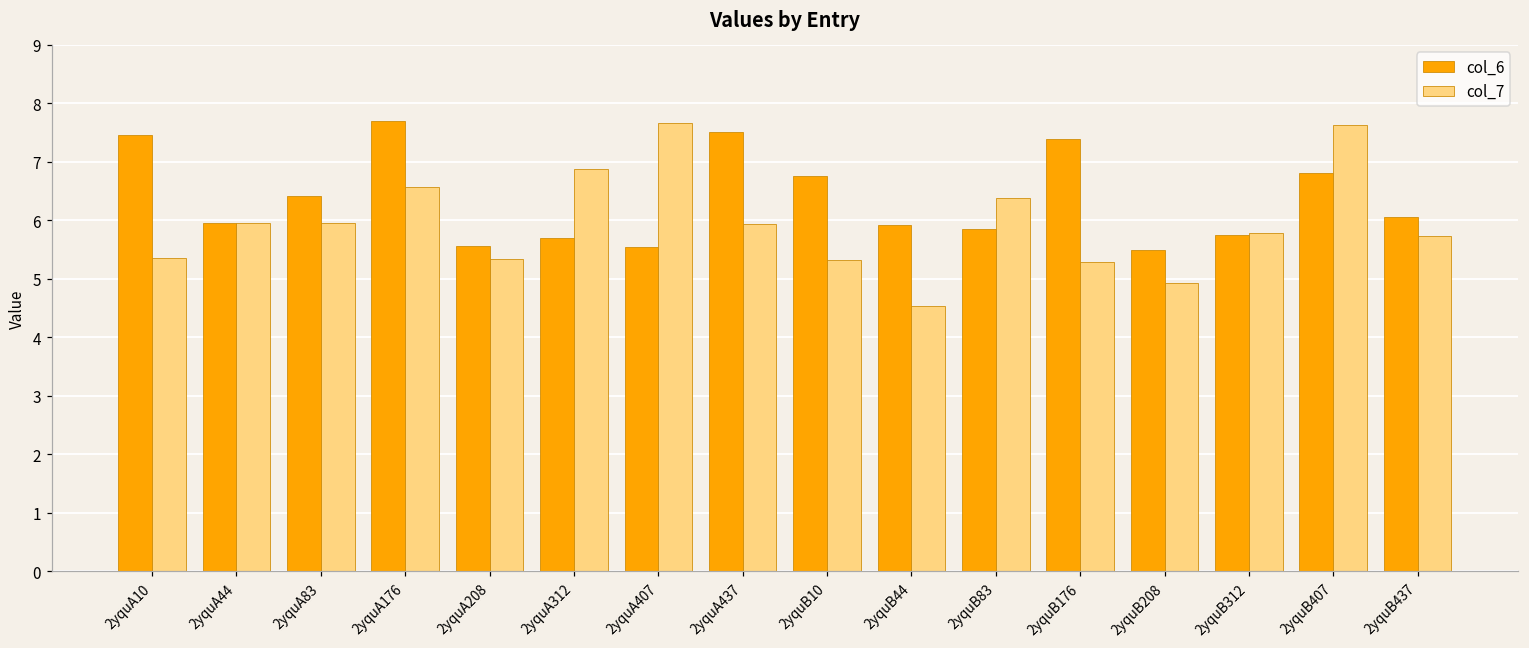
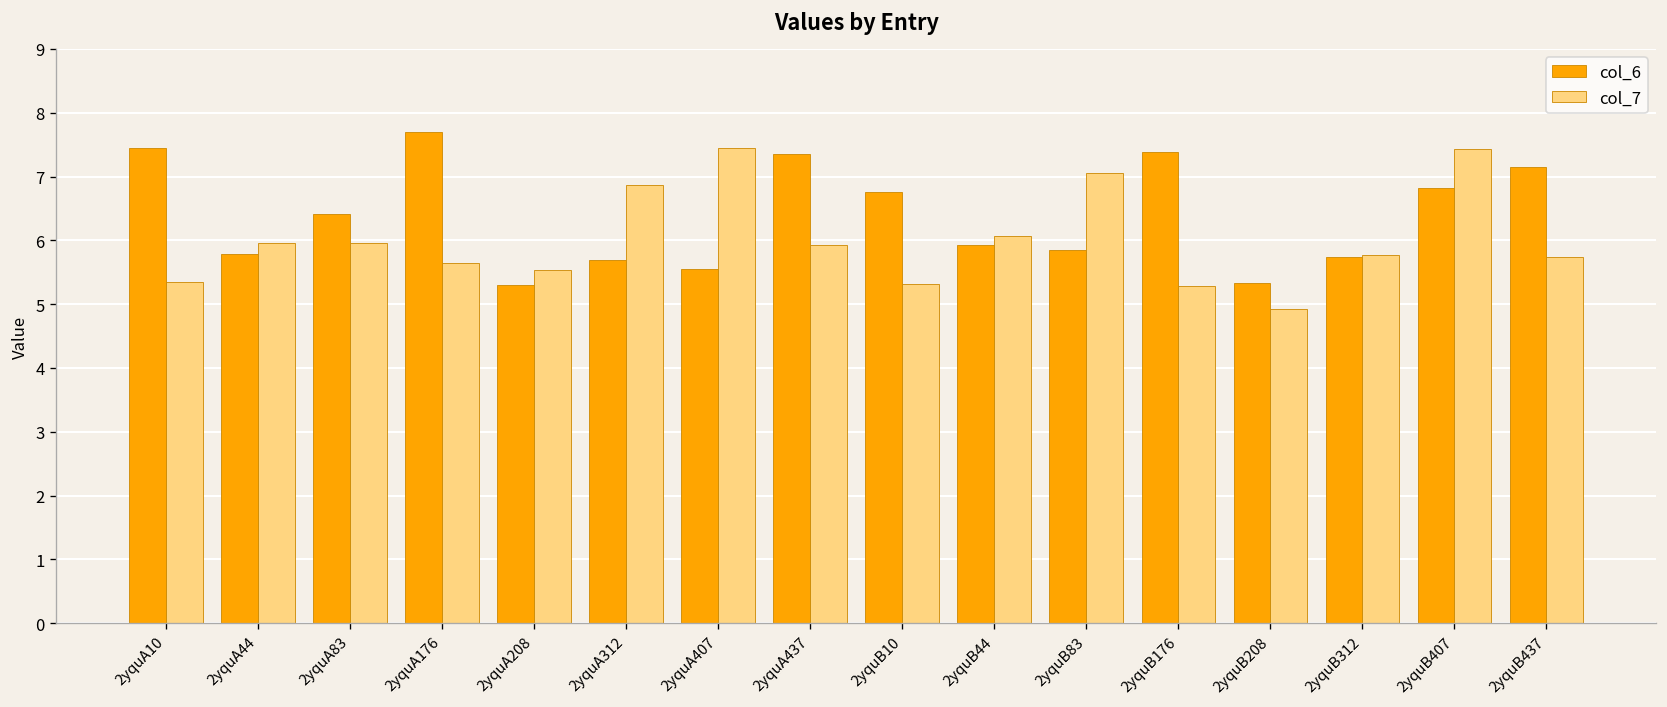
  {
    "col_6": {
      "2yquA10": 7.5,
-     "2yquA44": 5.9,
+     "2yquA44": 5.8,
      "2yquA83": 6.4,
      "2yquA176": 7.7,
-     "2yquA208": 5.6,
+     "2yquA208": 5.3,
      "2yquA312": 5.7,
      "2yquA407": 5.5,
-     "2yquA437": 7.5,
+     "2yquA437": 7.4,
      "2yquB10": 6.8,
      "2yquB44": 5.9,
      "2yquB83": 5.9,
      "2yquB176": 7.4,
-     "2yquB208": 5.5,
+     "2yquB208": 5.3,
      "2yquB312": 5.7,
      "2yquB407": 6.8,
-     "2yquB437": 6.1
+     "2yquB437": 7.2
    },
    "col_7": {
      "2yquA10": 5.4,
      "2yquA44": 6.0,
      "2yquA83": 6.0,
-     "2yquA176": 6.6,
-     "2yquA208": 5.3,
+     "2yquA176": 5.7,
+     "2yquA208": 5.5,
      "2yquA312": 6.9,
-     "2yquA407": 7.7,
+     "2yquA407": 7.4,
      "2yquA437": 5.9,
      "2yquB10": 5.3,
-     "2yquB44": 4.5,
-     "2yquB83": 6.4,
+     "2yquB44": 6.1,
+     "2yquB83": 7.1,
      "2yquB176": 5.3,
      "2yquB208": 4.9,
      "2yquB312": 5.8,
-     "2yquB407": 7.6,
+     "2yquB407": 7.4,
      "2yquB437": 5.7
    }
  }
